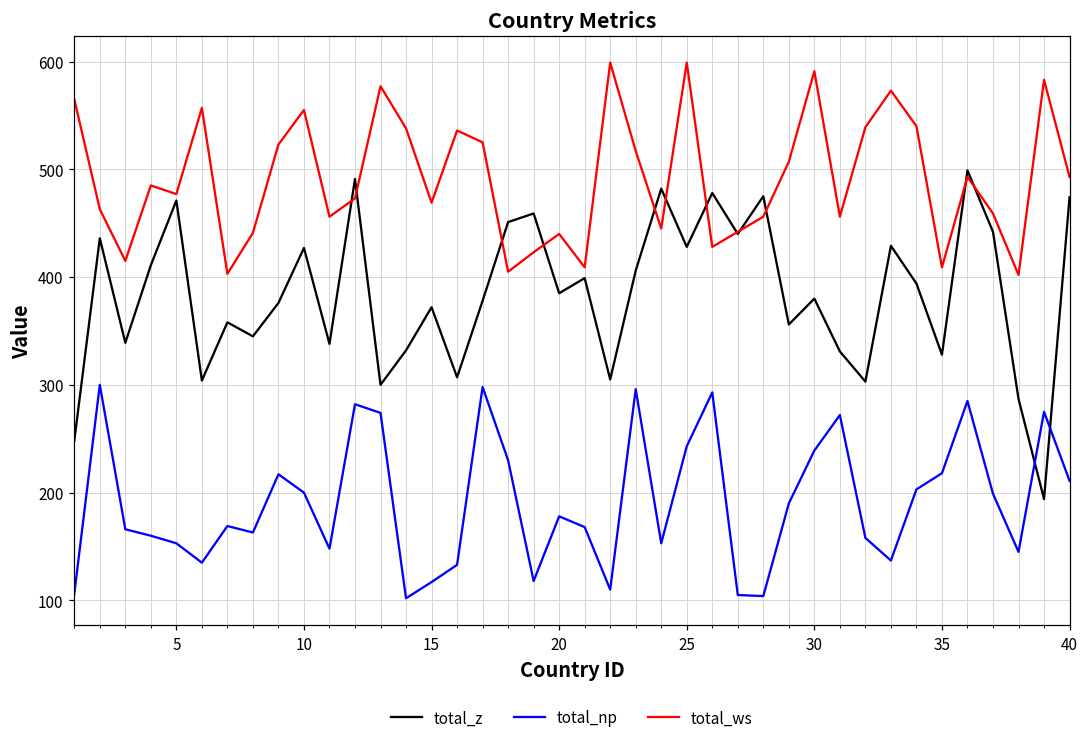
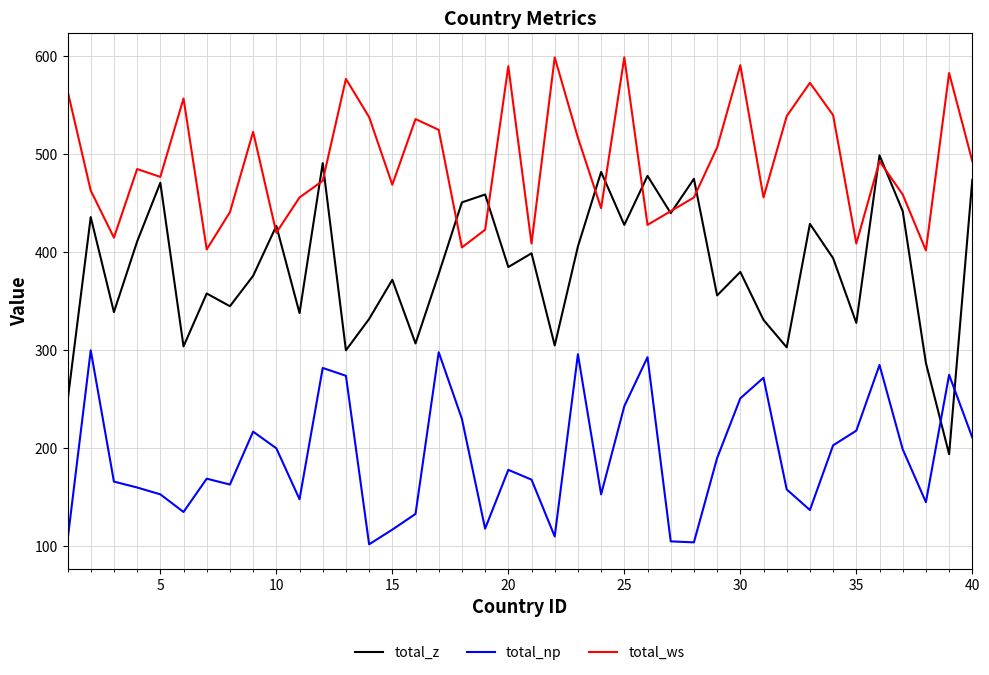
  {
    "total_z": {
      "5": 470,
      "10": 430,
      "15": 370,
      "20": 390,
      "25": 430,
      "30": 380,
      "35": 330,
      "40": 470
    },
    "total_np": {
      "5": 150,
      "10": 200,
      "15": 120,
      "20": 180,
      "25": 240,
-     "30": 240,
+     "30": 250,
      "35": 220,
      "40": 210
    },
    "total_ws": {
      "5": 480,
-     "10": 560,
+     "10": 420,
      "15": 470,
-     "20": 440,
+     "20": 590,
      "25": 600,
      "30": 590,
      "35": 410,
      "40": 490
    }
  }
